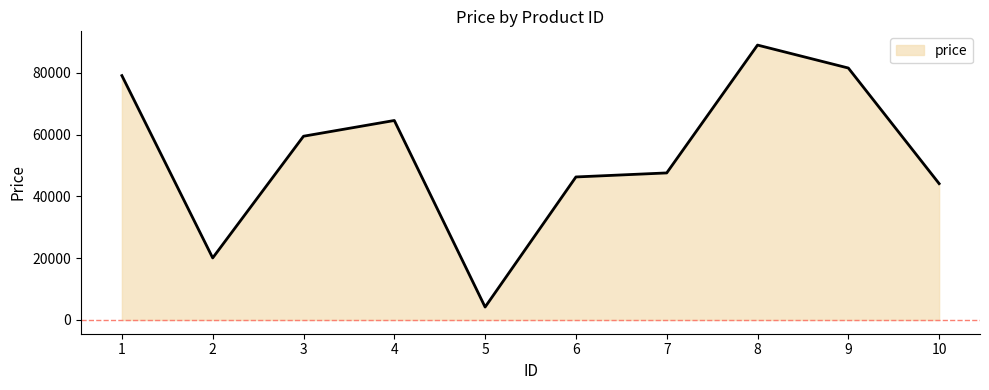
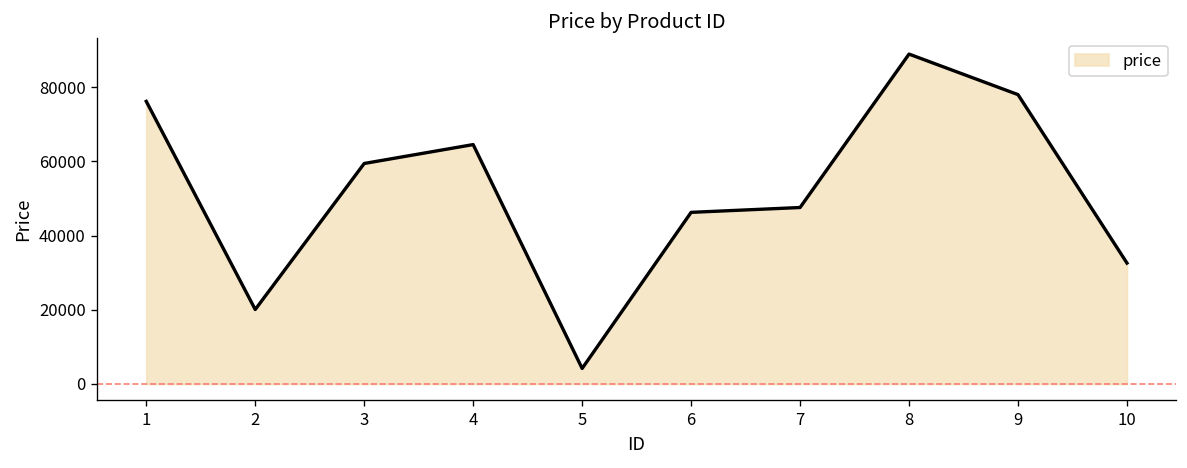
  {
-   "1": 79000,
+   "1": 76000,
    "2": 20000,
    "3": 59000,
    "4": 65000,
    "5": 4000,
    "6": 46000,
    "7": 48000,
    "8": 89000,
-   "9": 82000,
-   "10": 44000
+   "9": 78000,
+   "10": 33000
  }
